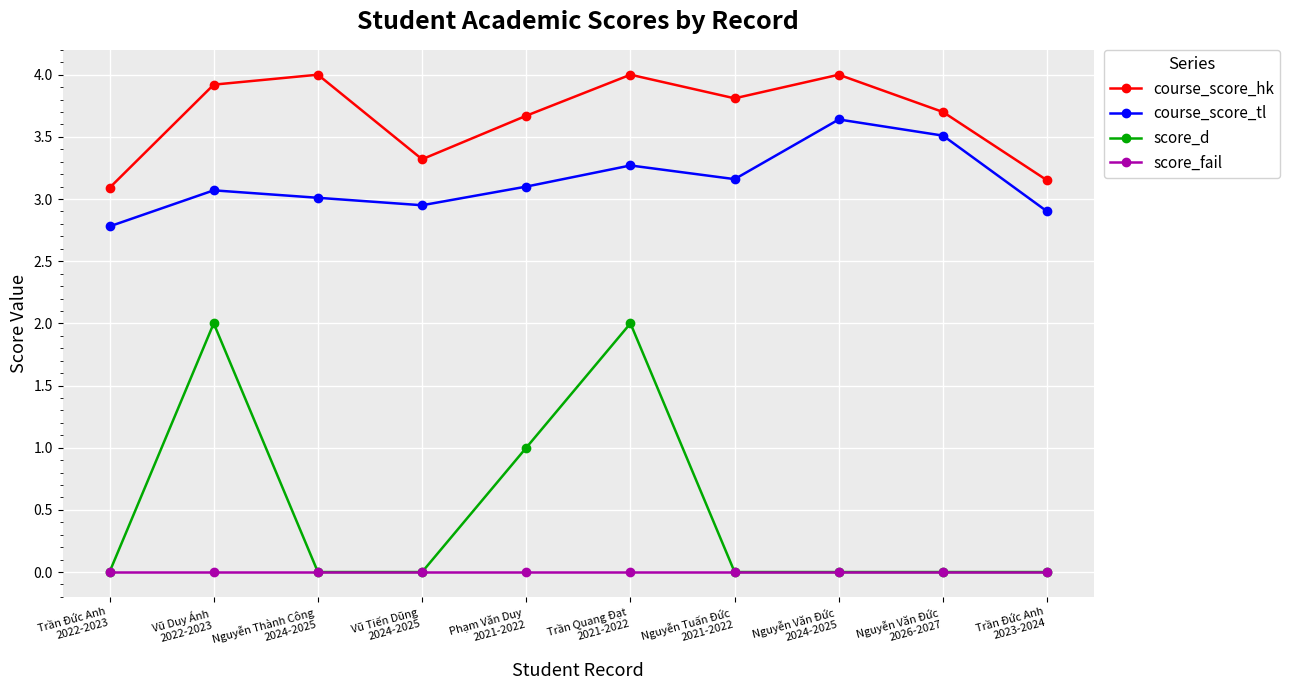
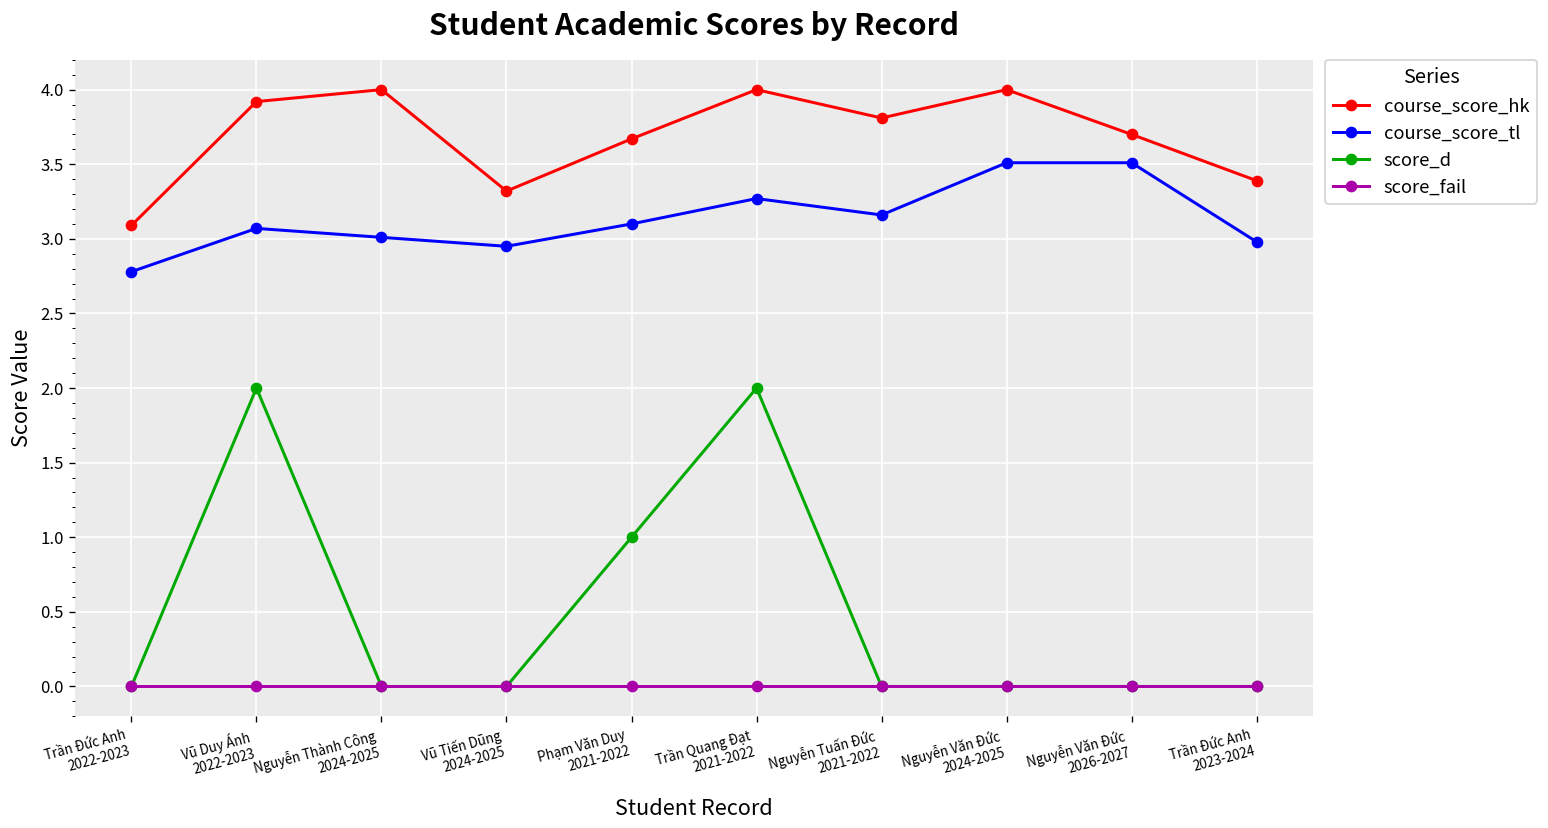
  {
    "course_score_hk": {
      "Trần Đức Anh 2022-2023": 3.09,
      "Vũ Duy Ánh 2022-2023": 3.92,
      "Nguyễn Thành Công 2024-2025": 4.00,
      "Vũ Tiến Dũng 2024-2025": 3.32,
      "Phạm Văn Duy 2021-2022": 3.67,
      "Trần Quang Đạt 2021-2022": 4.00,
      "Nguyễn Tuấn Đức 2021-2022": 3.81,
      "Nguyễn Văn Đức 2024-2025": 4.00,
      "Nguyễn Văn Đức 2026-2027": 3.70,
-     "Trần Đức Anh 2023-2024": 3.15
+     "Trần Đức Anh 2023-2024": 3.39
    },
    "course_score_tl": {
      "Trần Đức Anh 2022-2023": 2.78,
      "Vũ Duy Ánh 2022-2023": 3.07,
      "Nguyễn Thành Công 2024-2025": 3.01,
      "Vũ Tiến Dũng 2024-2025": 2.95,
      "Phạm Văn Duy 2021-2022": 3.10,
      "Trần Quang Đạt 2021-2022": 3.27,
      "Nguyễn Tuấn Đức 2021-2022": 3.16,
-     "Nguyễn Văn Đức 2024-2025": 3.64,
+     "Nguyễn Văn Đức 2024-2025": 3.51,
      "Nguyễn Văn Đức 2026-2027": 3.51,
-     "Trần Đức Anh 2023-2024": 2.90
+     "Trần Đức Anh 2023-2024": 2.98
    },
    "score_d": {
      "Vũ Duy Ánh 2022-2023": 2.00,
      "Phạm Văn Duy 2021-2022": 1.00,
      "Trần Quang Đạt 2021-2022": 2.00
    },
    "score_fail": {
      "Vũ Duy Ánh 2022-2023": 0.00,
      "Phạm Văn Duy 2021-2022": 0.00,
      "Trần Quang Đạt 2021-2022": 0.00
    }
  }
